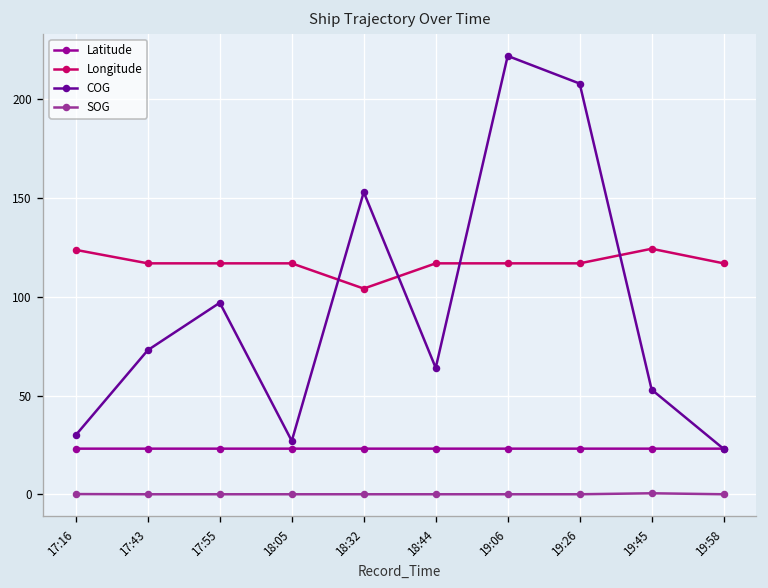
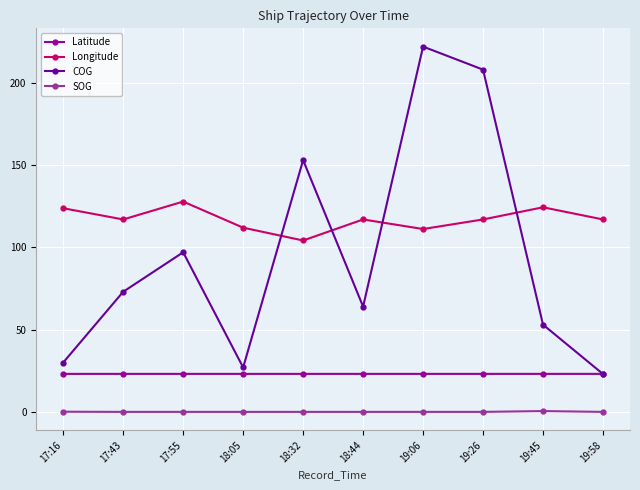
  {
    "Longitude": {
      "17:16": 124,
      "17:43": 117,
-     "17:55": 117,
-     "18:05": 117,
+     "17:55": 128,
+     "18:05": 112,
      "18:32": 104,
      "18:44": 117,
-     "19:06": 117,
+     "19:06": 111,
      "19:26": 117,
      "19:45": 124,
      "19:58": 117
    }
  }
